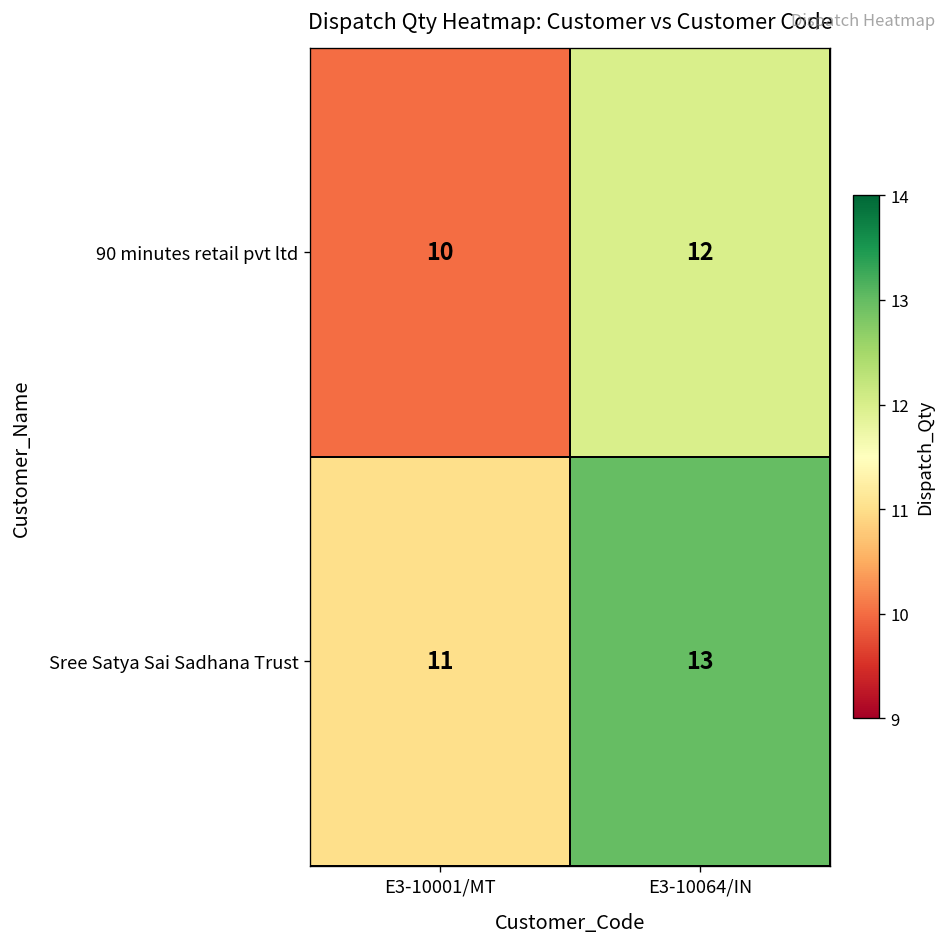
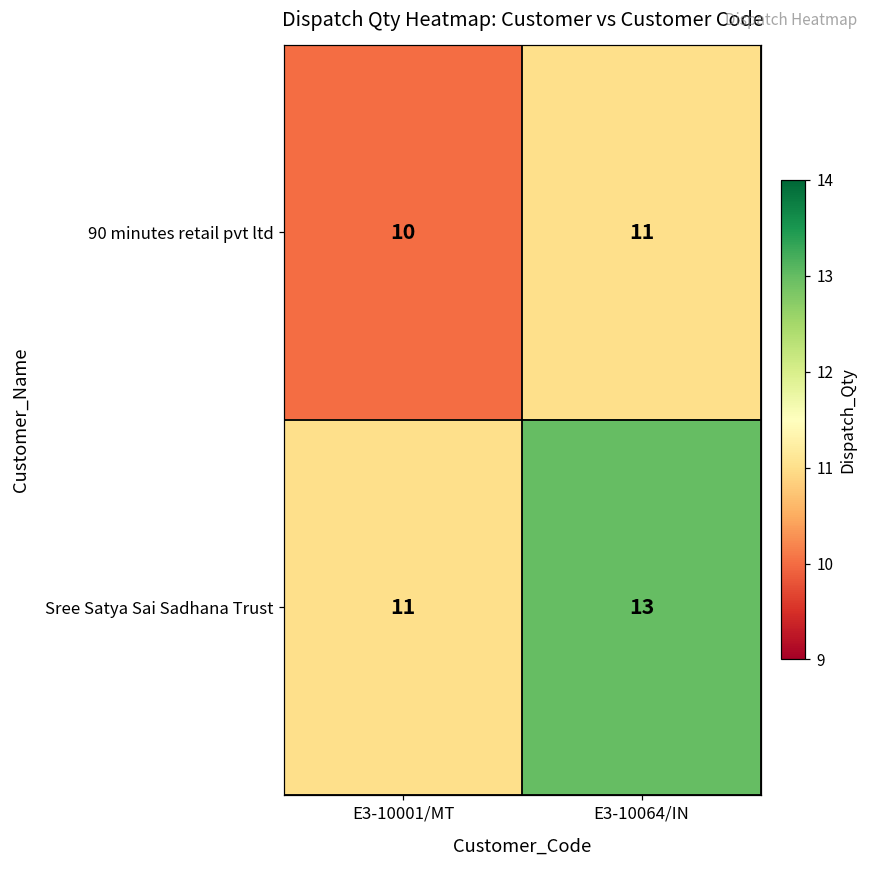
  {
    "90 minutes retail pvt ltd": {
      "E3-10001/MT": 10,
-     "E3-10064/IN": 12
+     "E3-10064/IN": 11
    },
    "Sree Satya Sai Sadhana Trust": {
      "E3-10001/MT": 11,
      "E3-10064/IN": 13
    }
  }
